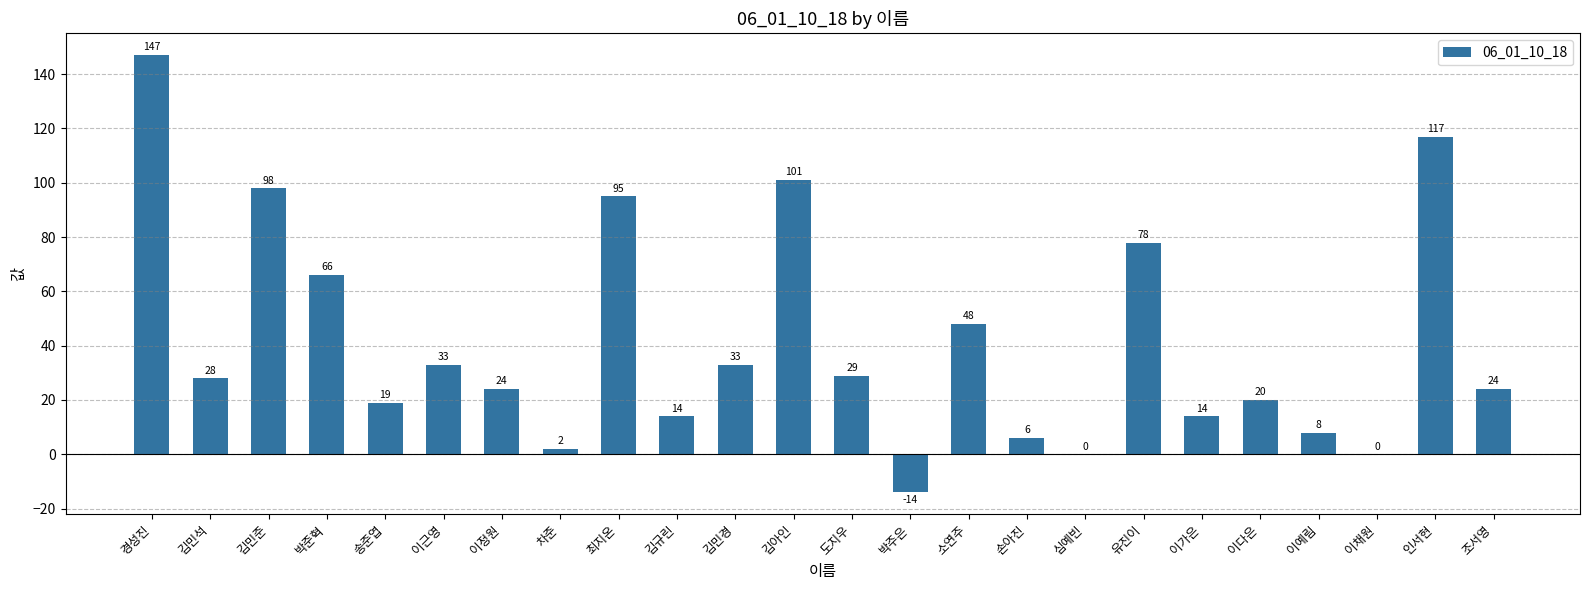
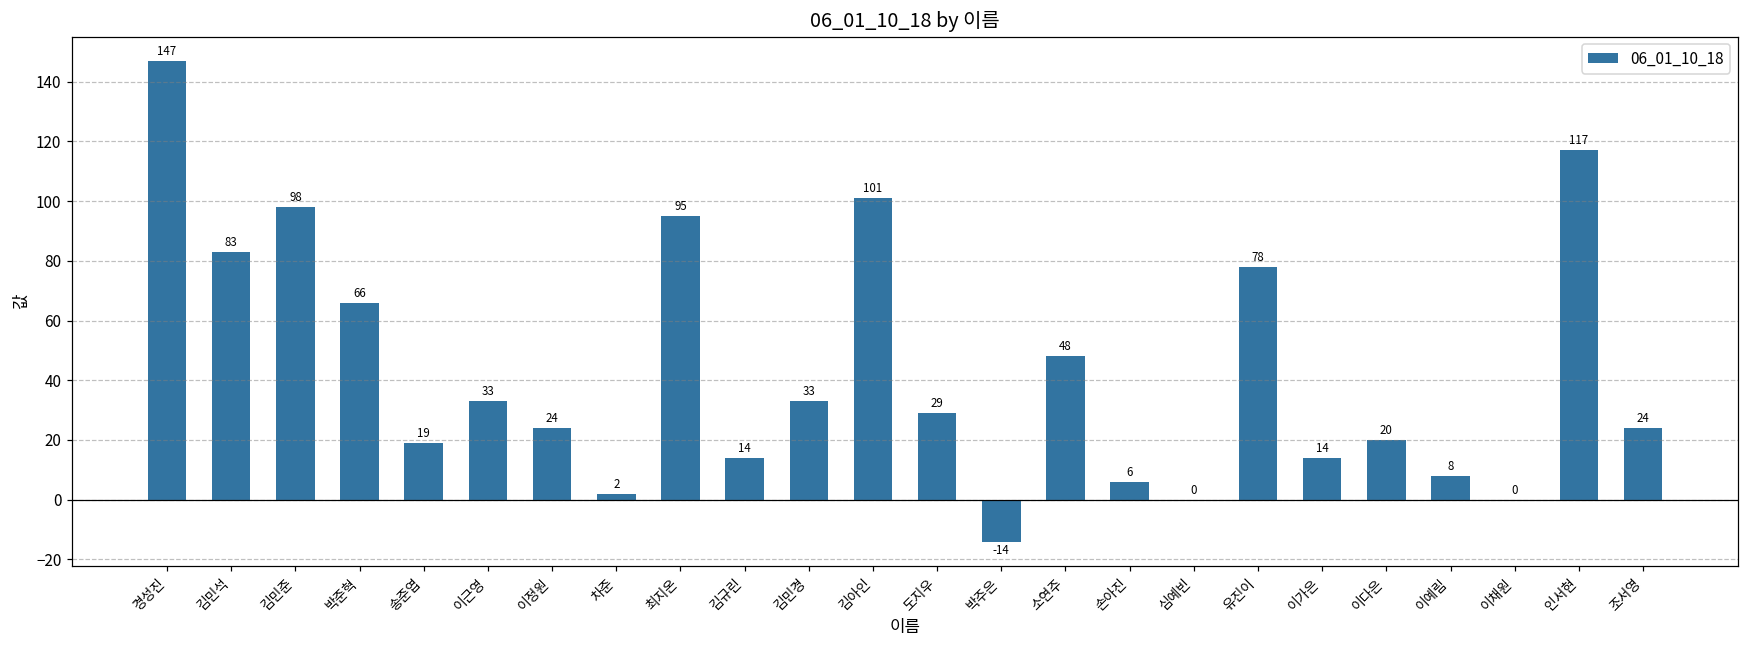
  {
    "경성진": 147,
-   "김민석": 28,
+   "김민석": 83,
    "김민준": 98,
    "박준혁": 66,
    "송준엽": 19,
    "이근영": 33,
    "이정원": 24,
    "차준": 2,
    "최지온": 95,
    "김규린": 14,
    "김민경": 33,
    "김아인": 101,
    "도지우": 29,
    "박주은": -14,
    "소연주": 48,
    "손아진": 6,
    "심예빈": 0,
    "유진이": 78,
    "이가은": 14,
    "이다은": 20,
    "이예림": 8,
    "이채원": 0,
    "인서현": 117,
    "조서영": 24
  }
